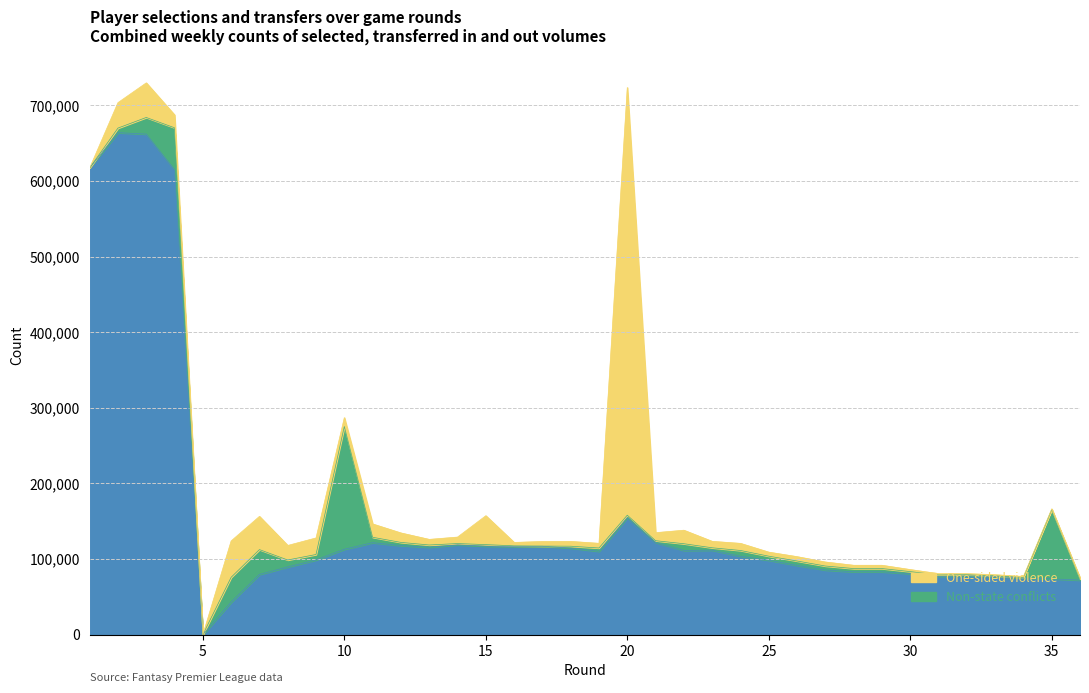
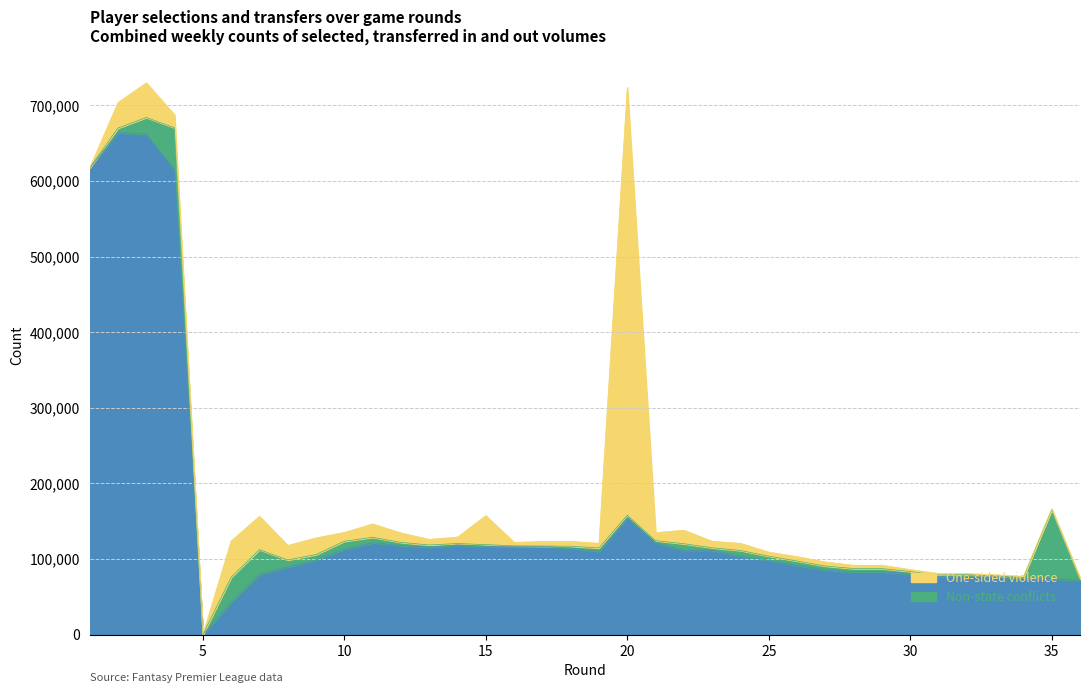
  {
    "Non-state conflicts": {
-     "10": "160,000",
+     "10": "10,000",
      "25": "100,000"
    },
    "One-sided violence": {
      "10": "10,000",
      "15": "40,000",
      "20": "570,000",
      "25": "10,000"
    }
  }
